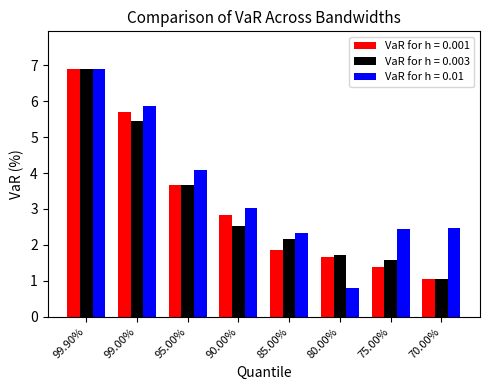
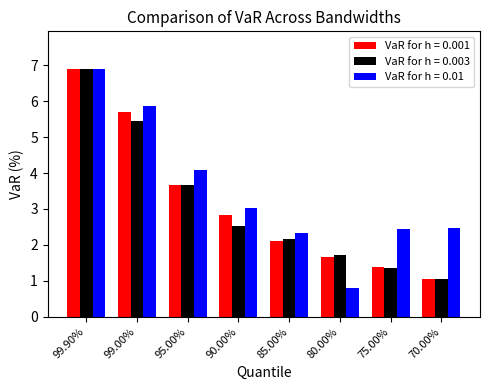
  {
    "VaR for h = 0.001": {
      "99.90%": 6.9,
      "99.00%": 5.7,
      "95.00%": 3.7,
      "90.00%": 2.8,
-     "85.00%": 1.9,
+     "85.00%": 2.1,
      "80.00%": 1.7,
      "75.00%": 1.4,
      "70.00%": 1.0
    },
    "VaR for h = 0.003": {
      "99.90%": 6.9,
      "99.00%": 5.5,
      "95.00%": 3.7,
      "90.00%": 2.5,
      "85.00%": 2.2,
      "80.00%": 1.7,
-     "75.00%": 1.6,
+     "75.00%": 1.4,
      "70.00%": 1.0
    },
    "VaR for h = 0.01": {
      "99.90%": 6.9,
      "99.00%": 5.9,
      "95.00%": 4.1,
      "90.00%": 3.0,
      "85.00%": 2.3,
      "80.00%": 0.8,
      "75.00%": 2.4,
      "70.00%": 2.5
    }
  }
